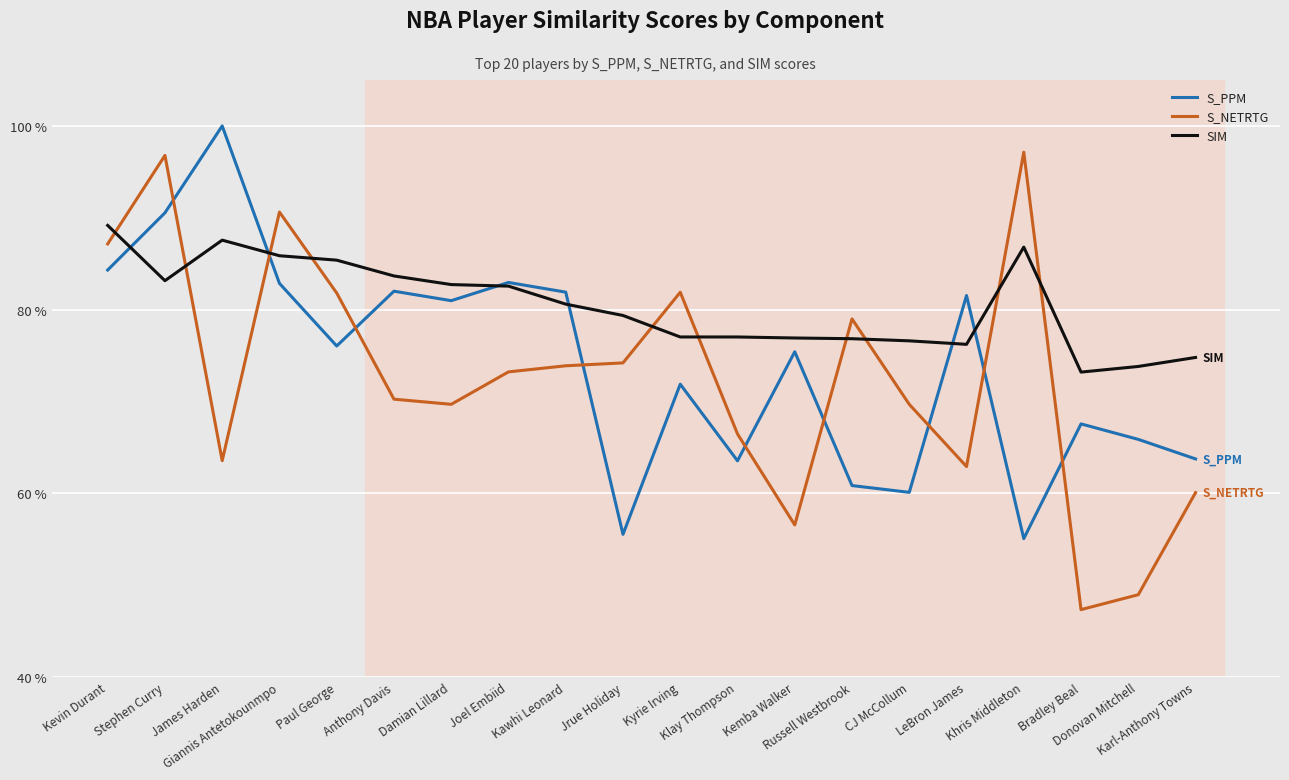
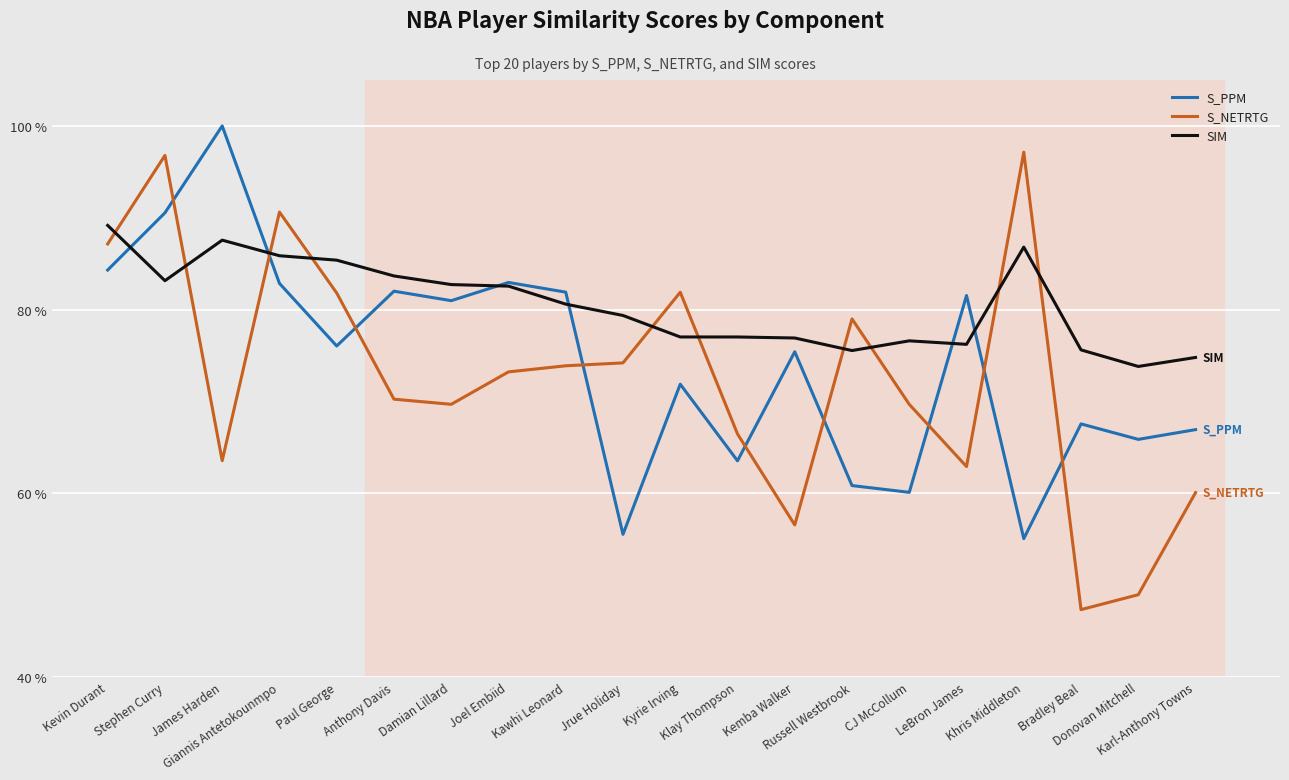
  {
    "S_PPM": {
      "Kevin Durant": "84 %",
      "Stephen Curry": "91 %",
      "James Harden": "100 %",
      "Giannis Antetokounmpo": "83 %",
      "Paul George": "76 %",
      "Anthony Davis": "82 %",
      "Damian Lillard": "81 %",
      "Joel Embiid": "83 %",
      "Kawhi Leonard": "82 %",
      "Jrue Holiday": "56 %",
      "Kyrie Irving": "72 %",
      "Klay Thompson": "64 %",
      "Kemba Walker": "75 %",
      "Russell Westbrook": "61 %",
      "CJ McCollum": "60 %",
      "LeBron James": "82 %",
      "Khris Middleton": "55 %",
      "Bradley Beal": "68 %",
      "Donovan Mitchell": "66 %",
-     "Karl-Anthony Towns": "64 %"
+     "Karl-Anthony Towns": "67 %"
    },
    "S_NETRTG": {
      "Kevin Durant": "87 %",
      "Stephen Curry": "97 %",
      "James Harden": "64 %",
      "Giannis Antetokounmpo": "91 %",
      "Paul George": "82 %",
      "Anthony Davis": "70 %",
      "Damian Lillard": "70 %",
      "Joel Embiid": "73 %",
      "Kawhi Leonard": "74 %",
      "Jrue Holiday": "74 %",
      "Kyrie Irving": "82 %",
      "Klay Thompson": "66 %",
      "Kemba Walker": "57 %",
      "Russell Westbrook": "79 %",
      "CJ McCollum": "70 %",
      "LeBron James": "63 %",
      "Khris Middleton": "97 %",
      "Bradley Beal": "47 %",
      "Donovan Mitchell": "49 %",
      "Karl-Anthony Towns": "60 %"
    },
    "SIM": {
      "Kevin Durant": "89 %",
      "Stephen Curry": "83 %",
      "James Harden": "88 %",
      "Giannis Antetokounmpo": "86 %",
      "Paul George": "85 %",
      "Anthony Davis": "84 %",
      "Damian Lillard": "83 %",
      "Joel Embiid": "83 %",
      "Kawhi Leonard": "81 %",
      "Jrue Holiday": "79 %",
      "Kyrie Irving": "77 %",
      "Klay Thompson": "77 %",
      "Kemba Walker": "77 %",
-     "Russell Westbrook": "77 %",
+     "Russell Westbrook": "76 %",
      "CJ McCollum": "77 %",
      "LeBron James": "76 %",
      "Khris Middleton": "87 %",
-     "Bradley Beal": "73 %",
+     "Bradley Beal": "76 %",
      "Donovan Mitchell": "74 %",
      "Karl-Anthony Towns": "75 %"
    }
  }
